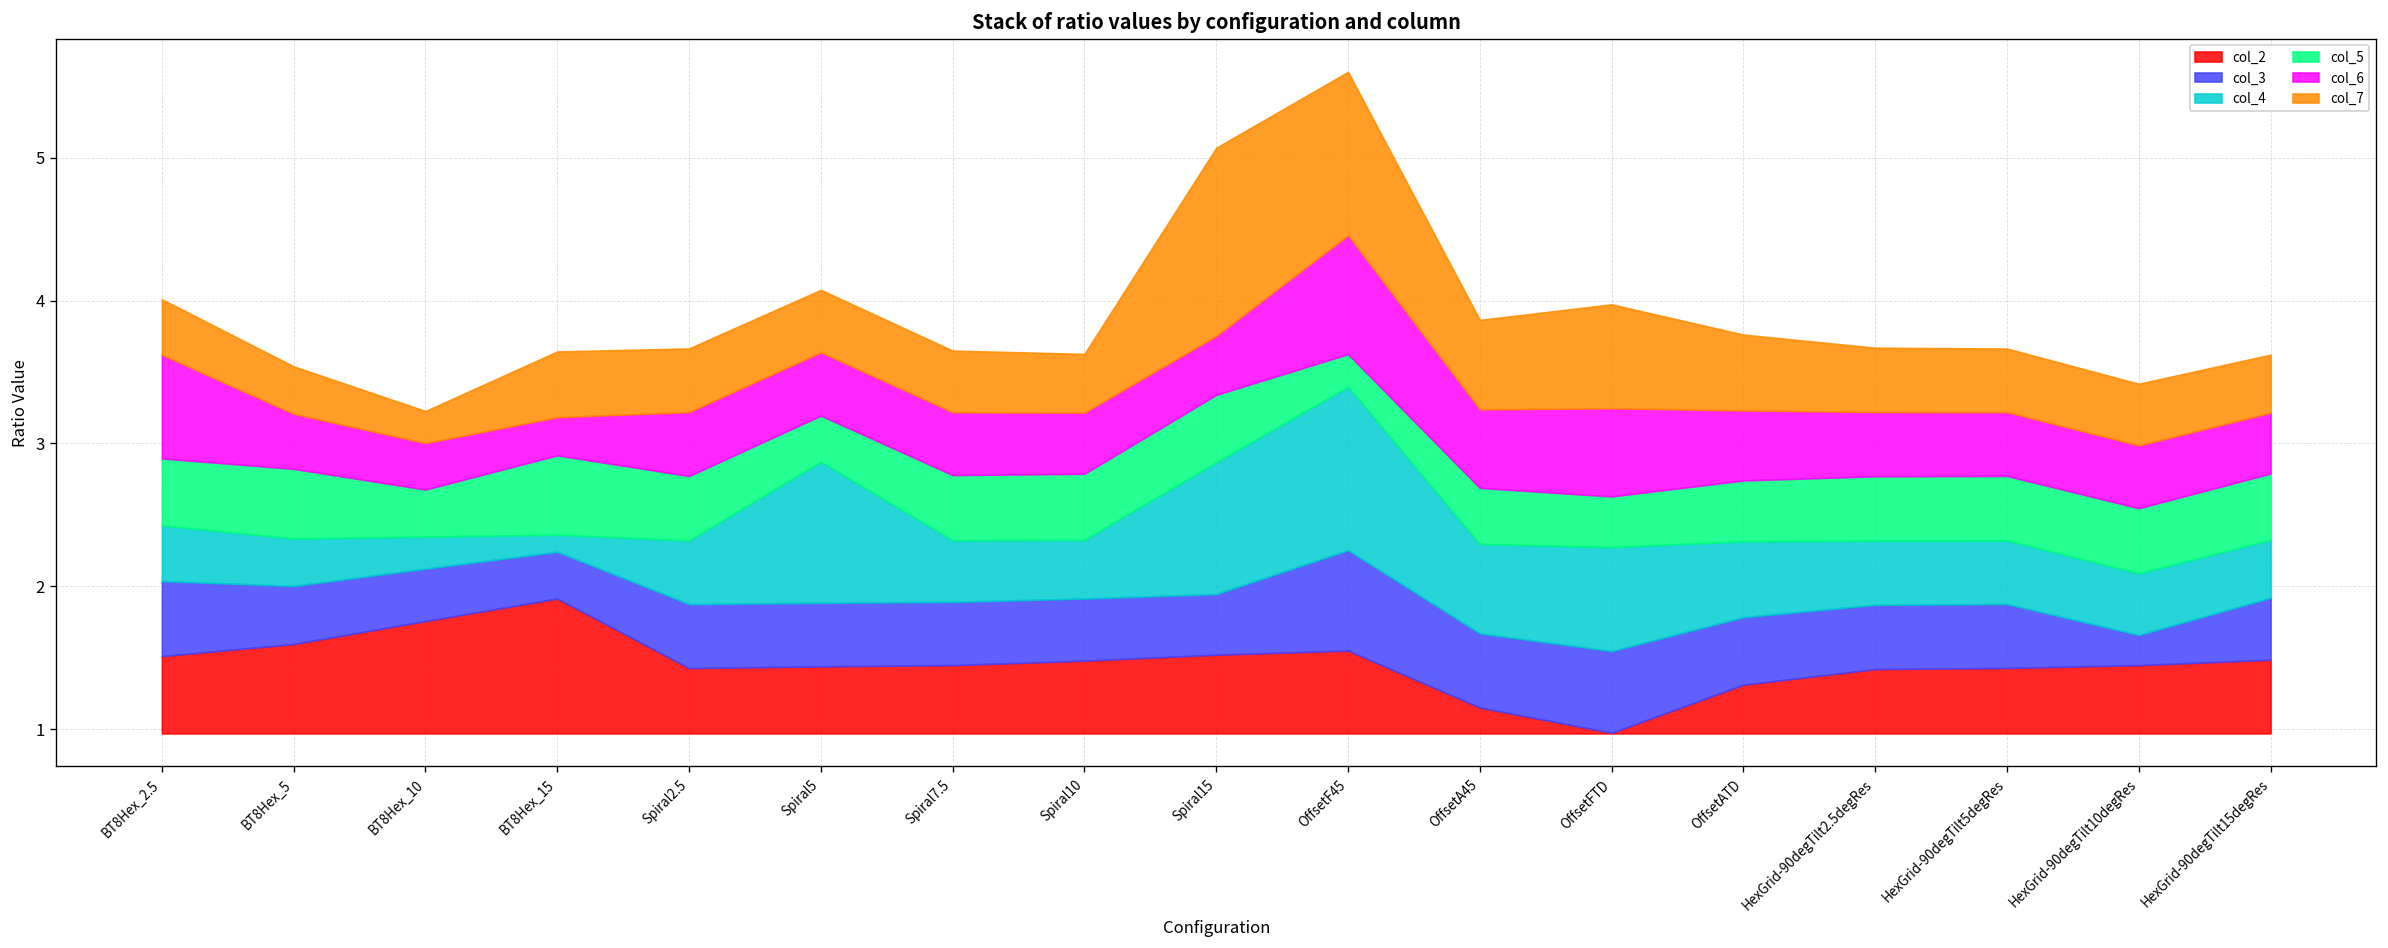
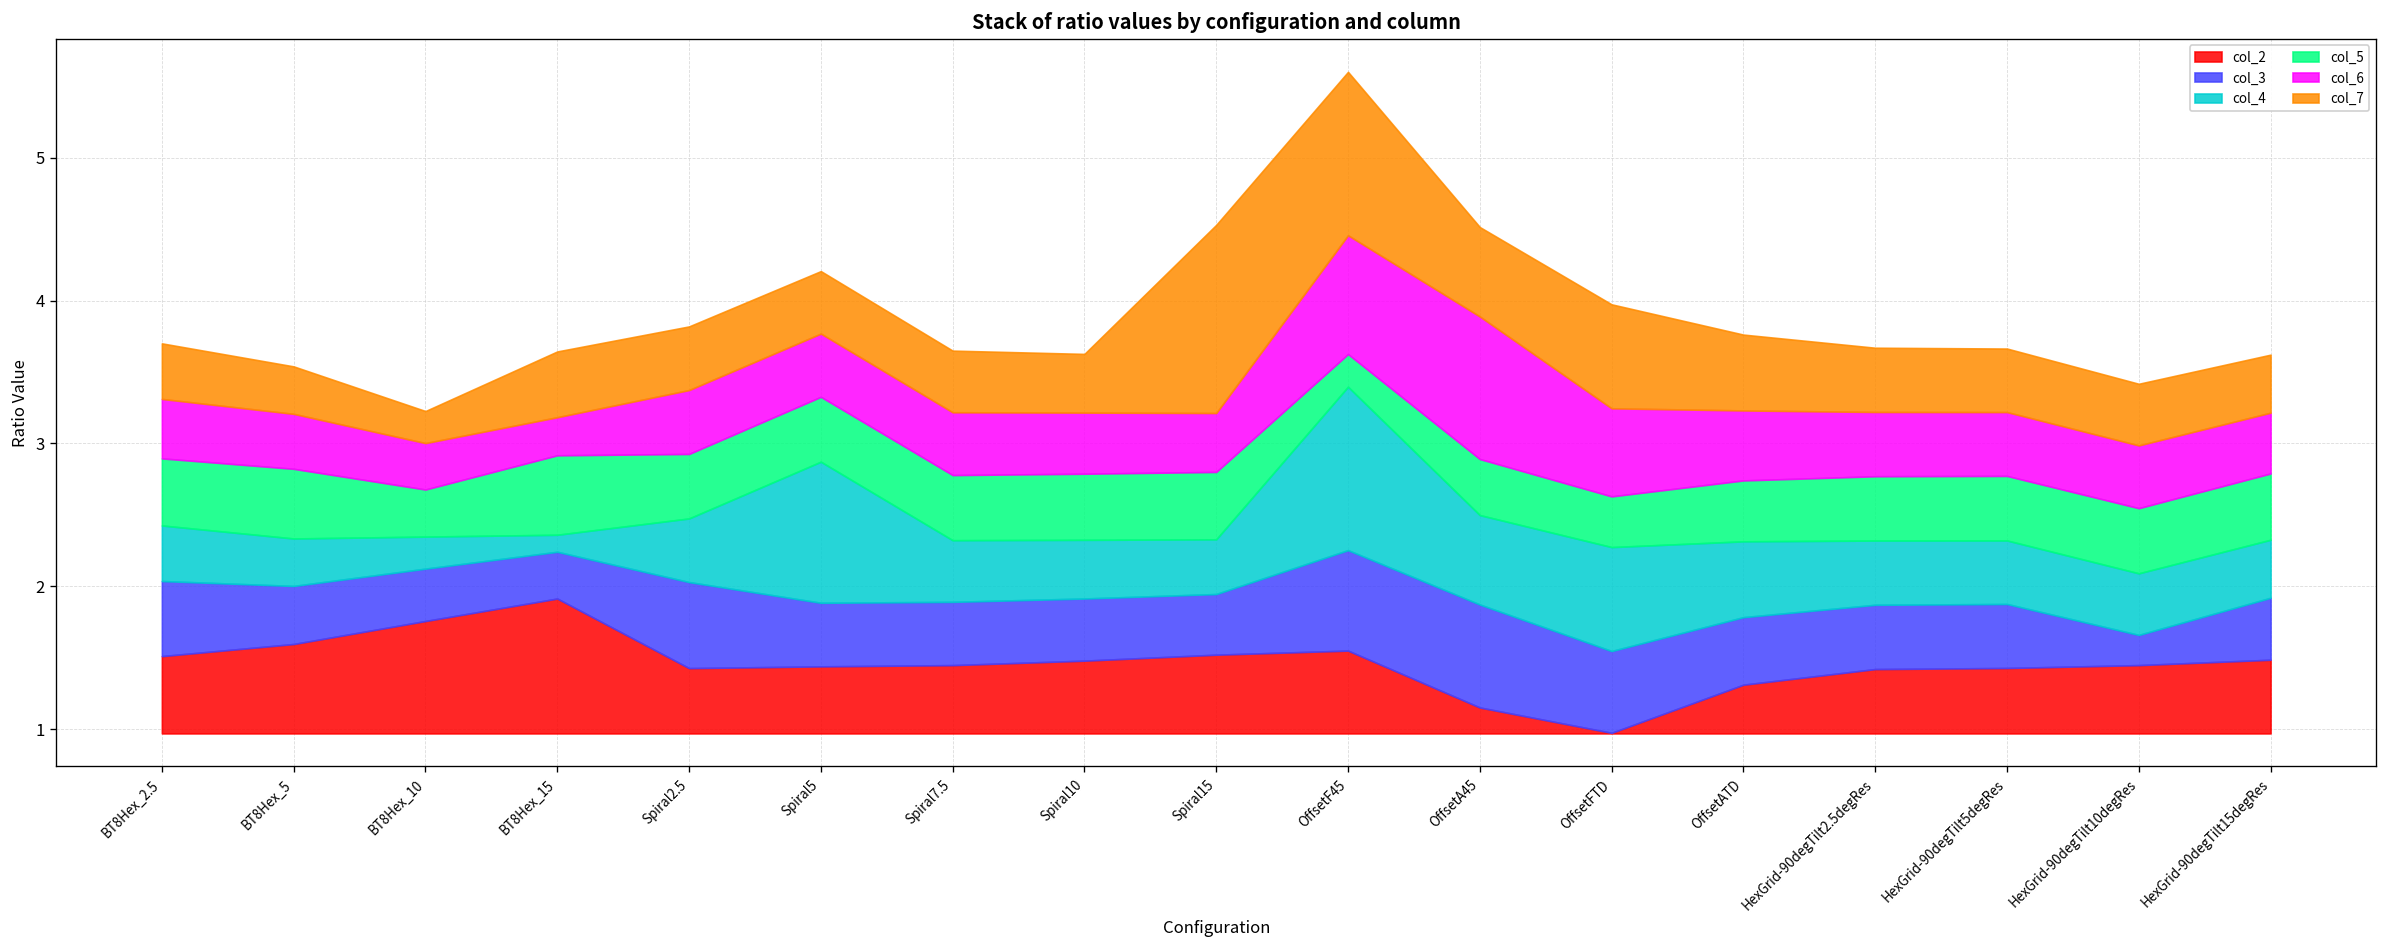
  {
    "col_2": {
      "BT8Hex_2.5": 1.51,
      "BT8Hex_5": 1.60,
      "BT8Hex_10": 1.76,
      "BT8Hex_15": 1.91,
      "Spiral2.5": 1.43,
      "Spiral5": 1.44,
      "Spiral7.5": 1.45,
      "Spiral10": 1.48,
      "Spiral15": 1.52,
      "OffsetF45": 1.55,
      "OffsetA45": 1.15,
      "OffsetATD": 1.31,
      "HexGrid-90degTilt2.5degRes": 1.42,
      "HexGrid-90degTilt5degRes": 1.43,
      "HexGrid-90degTilt10degRes": 1.45,
      "HexGrid-90degTilt15degRes": 1.49
    },
    "col_3": {
      "BT8Hex_2.5": 0.53,
      "BT8Hex_5": 0.41,
      "BT8Hex_10": 0.37,
      "BT8Hex_15": 0.33,
-     "Spiral2.5": 0.45,
+     "Spiral2.5": 0.60,
      "Spiral5": 0.45,
      "Spiral7.5": 0.44,
      "Spiral10": 0.44,
      "Spiral15": 0.42,
      "OffsetF45": 0.70,
-     "OffsetA45": 0.52,
+     "OffsetA45": 0.72,
      "OffsetFTD": 0.57,
      "OffsetATD": 0.47,
      "HexGrid-90degTilt2.5degRes": 0.45,
      "HexGrid-90degTilt5degRes": 0.45,
      "HexGrid-90degTilt10degRes": 0.21,
      "HexGrid-90degTilt15degRes": 0.43
    },
    "col_4": {
      "BT8Hex_2.5": 0.39,
      "BT8Hex_5": 0.33,
      "BT8Hex_10": 0.22,
      "BT8Hex_15": 0.12,
      "Spiral2.5": 0.45,
      "Spiral5": 0.99,
      "Spiral7.5": 0.43,
      "Spiral10": 0.41,
-     "Spiral15": 0.92,
+     "Spiral15": 0.38,
      "OffsetF45": 1.14,
      "OffsetA45": 0.63,
      "OffsetFTD": 0.73,
      "OffsetATD": 0.53,
      "HexGrid-90degTilt2.5degRes": 0.45,
      "HexGrid-90degTilt5degRes": 0.44,
      "HexGrid-90degTilt10degRes": 0.43,
      "HexGrid-90degTilt15degRes": 0.41
    },
    "col_5": {
      "BT8Hex_2.5": 0.47,
      "BT8Hex_5": 0.49,
      "BT8Hex_10": 0.33,
      "BT8Hex_15": 0.56,
      "Spiral2.5": 0.45,
-     "Spiral5": 0.32,
+     "Spiral5": 0.45,
      "Spiral7.5": 0.46,
      "Spiral10": 0.46,
      "Spiral15": 0.47,
      "OffsetF45": 0.23,
      "OffsetA45": 0.39,
      "OffsetFTD": 0.35,
      "OffsetATD": 0.43,
      "HexGrid-90degTilt2.5degRes": 0.45,
      "HexGrid-90degTilt5degRes": 0.45,
      "HexGrid-90degTilt10degRes": 0.46,
      "HexGrid-90degTilt15degRes": 0.46
    },
    "col_6": {
-     "BT8Hex_2.5": 0.73,
+     "BT8Hex_2.5": 0.42,
      "BT8Hex_5": 0.38,
      "BT8Hex_10": 0.33,
      "BT8Hex_15": 0.27,
      "Spiral2.5": 0.45,
      "Spiral5": 0.44,
      "Spiral7.5": 0.44,
      "Spiral10": 0.43,
      "Spiral15": 0.41,
      "OffsetF45": 0.83,
-     "OffsetA45": 0.55,
+     "OffsetA45": 1.00,
      "OffsetFTD": 0.62,
      "OffsetATD": 0.49,
      "HexGrid-90degTilt2.5degRes": 0.45,
      "HexGrid-90degTilt5degRes": 0.45,
      "HexGrid-90degTilt10degRes": 0.44,
      "HexGrid-90degTilt15degRes": 0.43
    },
    "col_7": {
      "BT8Hex_2.5": 0.39,
      "BT8Hex_5": 0.33,
      "BT8Hex_10": 0.22,
      "BT8Hex_15": 0.46,
      "Spiral2.5": 0.45,
      "Spiral5": 0.44,
      "Spiral7.5": 0.43,
      "Spiral10": 0.41,
      "Spiral15": 1.32,
      "OffsetF45": 1.14,
      "OffsetA45": 0.63,
      "OffsetFTD": 0.73,
      "OffsetATD": 0.53,
      "HexGrid-90degTilt2.5degRes": 0.45,
      "HexGrid-90degTilt5degRes": 0.44,
      "HexGrid-90degTilt10degRes": 0.43,
      "HexGrid-90degTilt15degRes": 0.41
    }
  }
